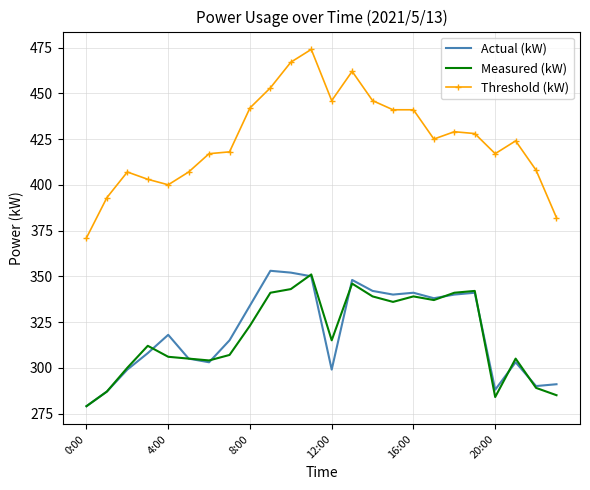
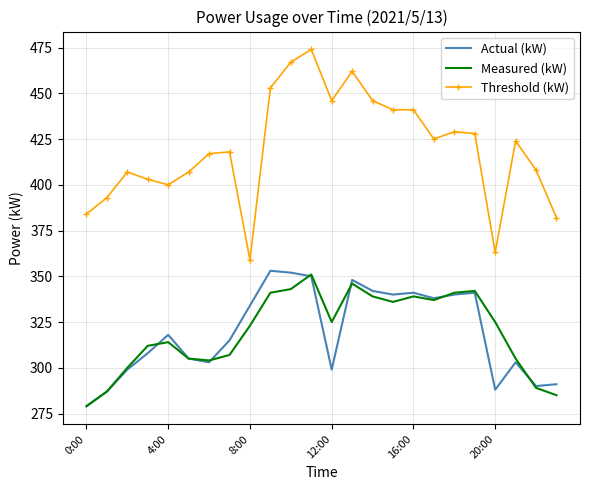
  {
    "Actual (kW)": {
      "4:00": 318,
      "8:00": 334,
      "12:00": 299,
      "16:00": 341,
      "20:00": 288
    },
    "Measured (kW)": {
-     "4:00": 306,
+     "4:00": 314,
      "8:00": 323,
-     "12:00": 315,
+     "12:00": 325,
      "16:00": 339,
-     "20:00": 284
+     "20:00": 325
    },
    "Threshold (kW)": {
-     "0:00": 371,
+     "0:00": 384,
      "4:00": 400,
-     "8:00": 442,
+     "8:00": 359,
      "12:00": 446,
      "16:00": 441,
-     "20:00": 417
+     "20:00": 363
    }
  }
